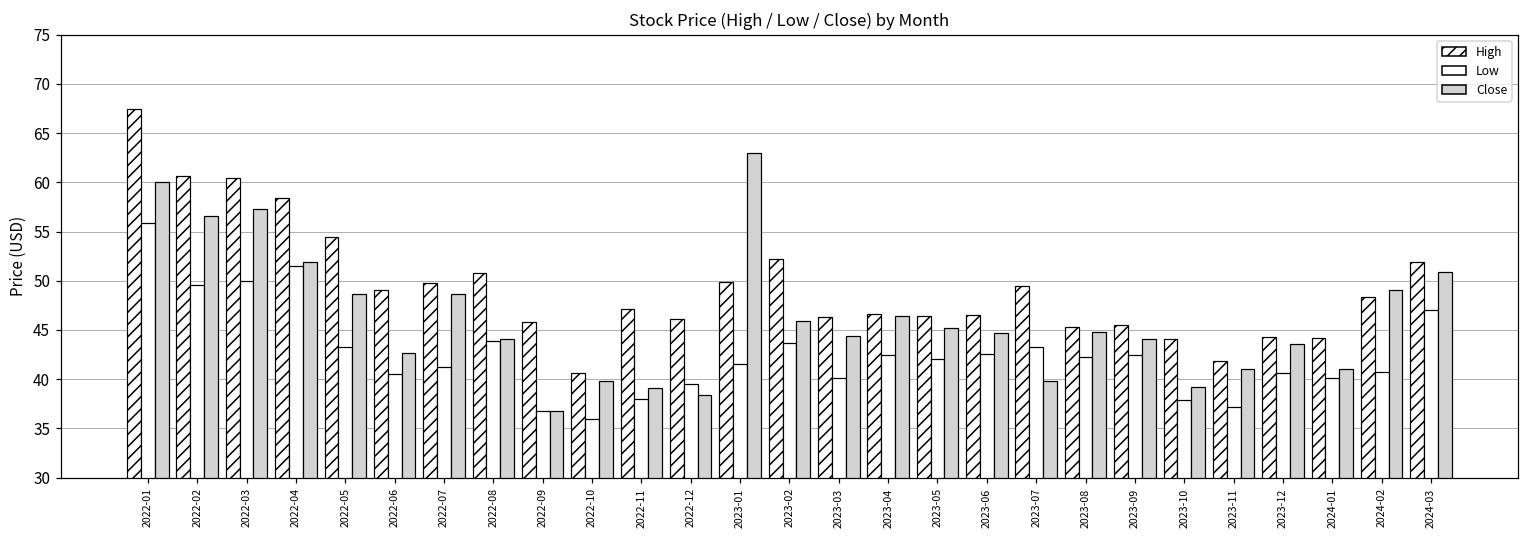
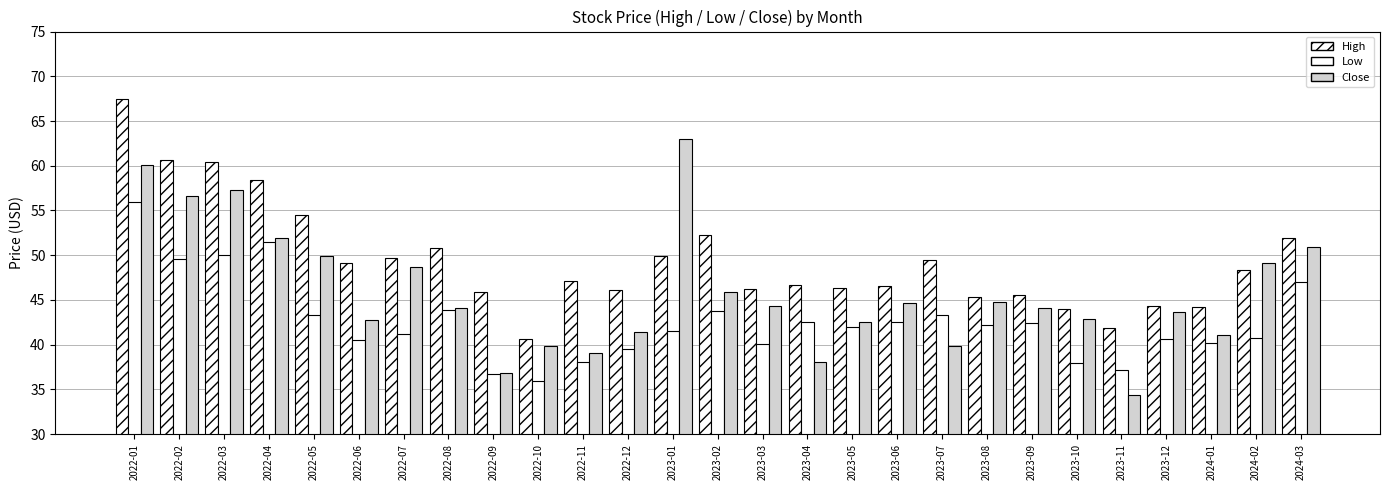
  {
    "Close": {
      "2022-01": 60,
      "2022-02": 57,
      "2022-03": 57,
      "2022-04": 52,
-     "2022-05": 49,
+     "2022-05": 50,
      "2022-06": 43,
      "2022-07": 49,
      "2022-08": 44,
      "2022-09": 37,
      "2022-10": 40,
      "2022-11": 39,
-     "2022-12": 38,
+     "2022-12": 41,
      "2023-01": 63,
      "2023-02": 46,
      "2023-03": 44,
-     "2023-04": 46,
-     "2023-05": 45,
+     "2023-04": 38,
+     "2023-05": 43,
      "2023-06": 45,
      "2023-07": 40,
      "2023-08": 45,
      "2023-09": 44,
-     "2023-10": 39,
-     "2023-11": 41,
+     "2023-10": 43,
+     "2023-11": 34,
      "2023-12": 44,
      "2024-01": 41,
      "2024-02": 49,
      "2024-03": 51
    }
  }
